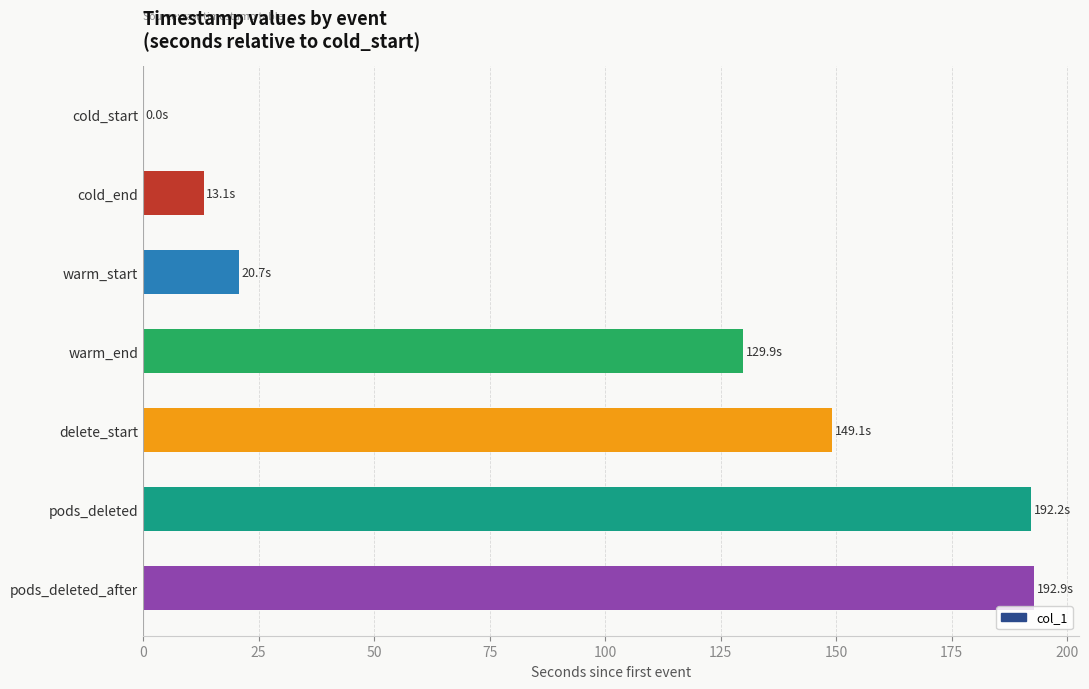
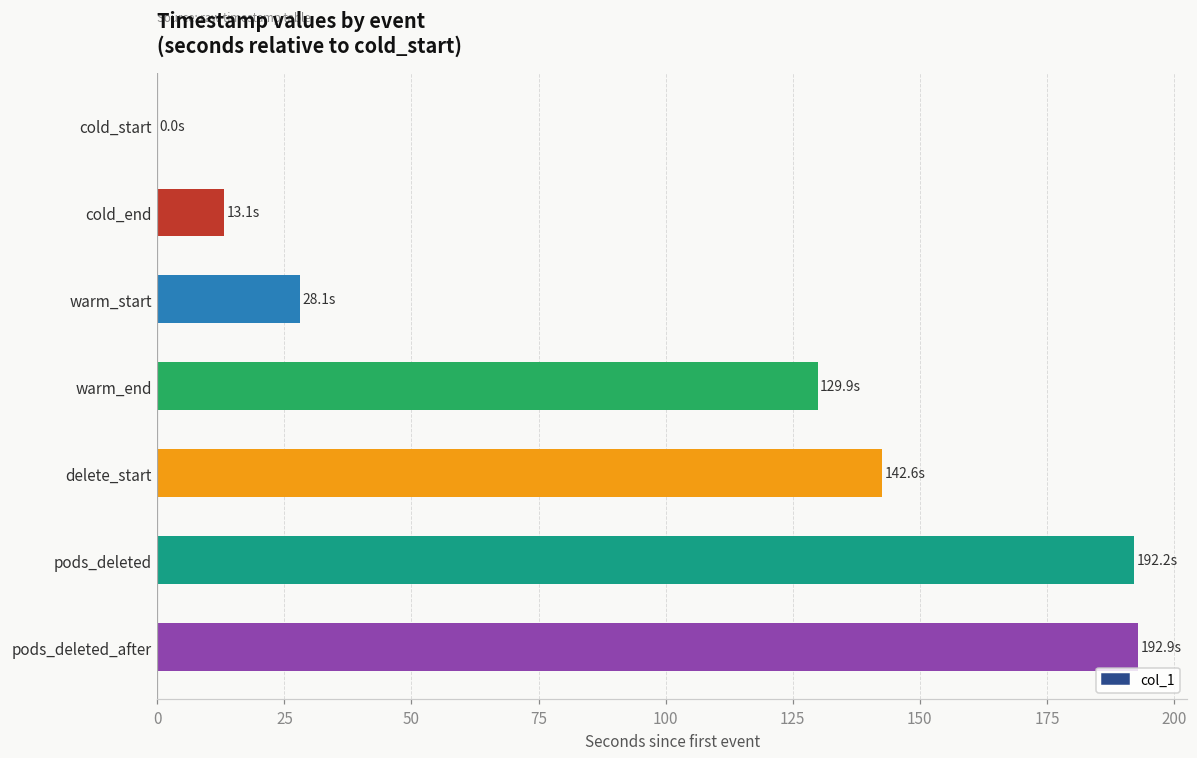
  {
    "cold_start": "0.0s",
    "cold_end": "13.1s",
-   "warm_start": "20.7s",
+   "warm_start": "28.1s",
    "warm_end": "129.9s",
-   "delete_start": "149.1s",
+   "delete_start": "142.6s",
    "pods_deleted": "192.2s",
    "pods_deleted_after": "192.9s"
  }
